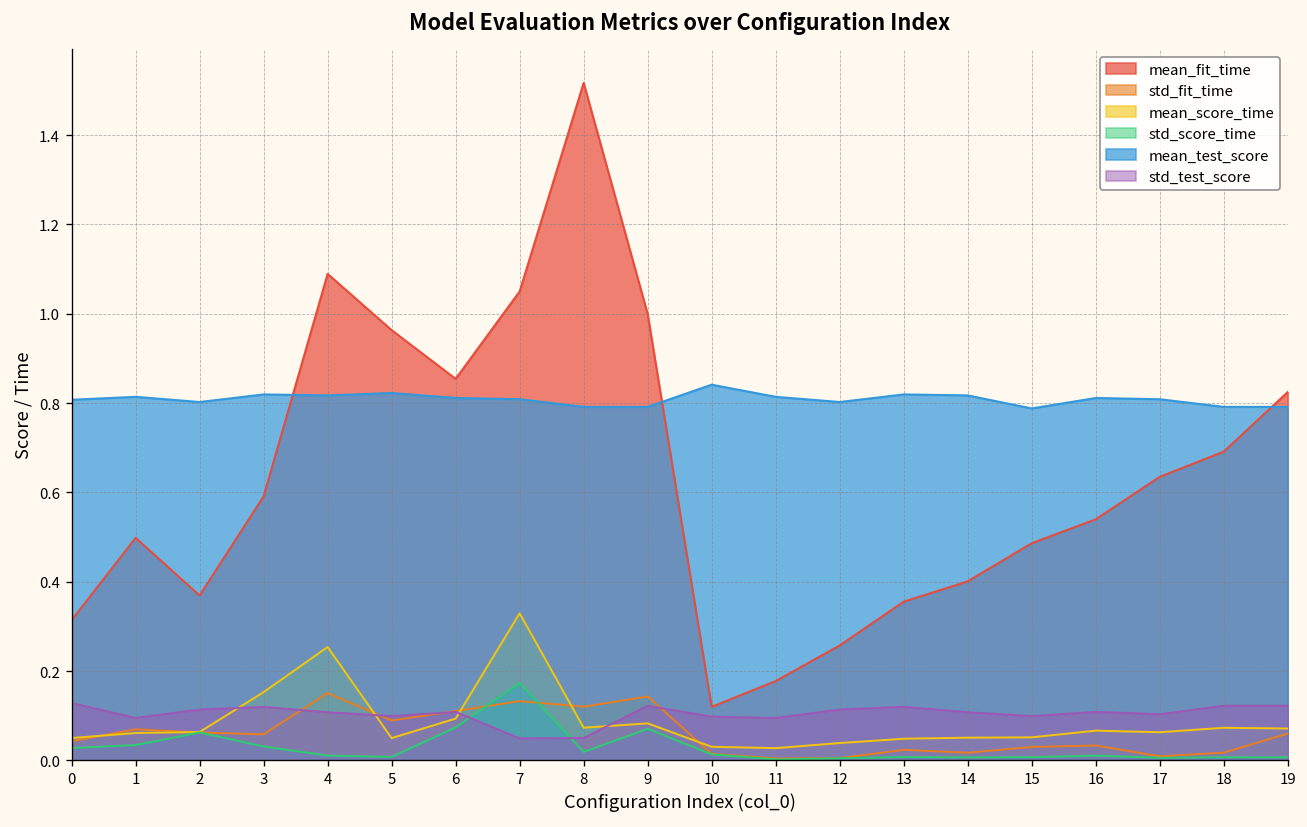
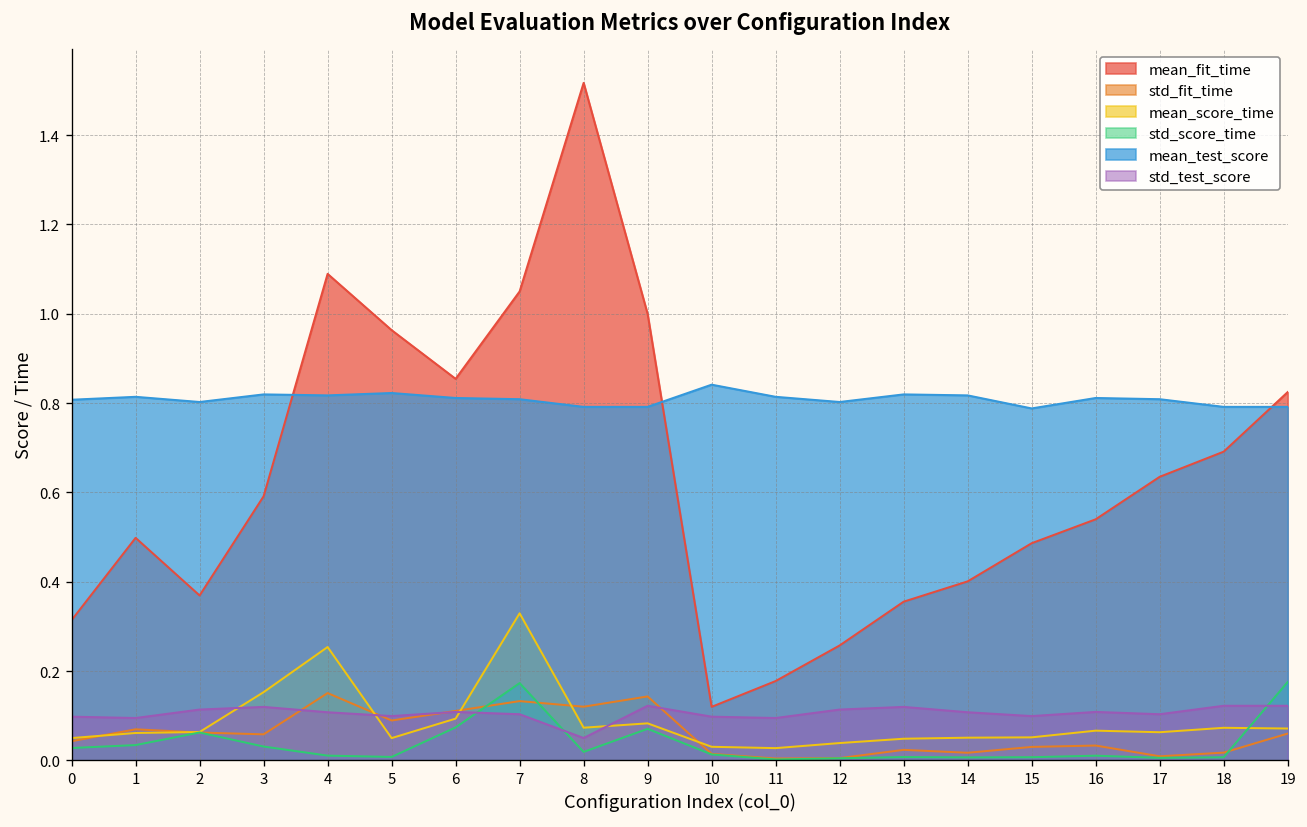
  {
    "mean_score_time": {
      "0": 0.05,
      "1": 0.06,
      "3": 0.15,
      "4": 0.25,
      "5": 0.05,
      "6": 0.09,
      "7": 0.33,
      "8": 0.07,
      "9": 0.08,
      "10": 0.03,
      "11": 0.03,
      "12": 0.04,
      "13": 0.05,
      "14": 0.05,
      "15": 0.05,
      "16": 0.07,
      "17": 0.06,
      "18": 0.07,
      "19": 0.07
    },
    "std_score_time": {
      "0": 0.03,
      "1": 0.03,
      "3": 0.03,
      "4": 0.01,
      "5": 0.01,
      "6": 0.07,
      "7": 0.17,
      "8": 0.02,
      "9": 0.07,
      "13": 0.01,
      "14": 0.01,
      "15": 0.01,
      "16": 0.01,
      "18": 0.01,
-     "19": 0.01
+     "19": 0.18
    },
    "mean_test_score": {
      "0": 0.81,
      "1": 0.81,
      "2": 0.80,
      "3": 0.82,
      "4": 0.82,
      "5": 0.82,
      "6": 0.81,
      "7": 0.81,
      "8": 0.79,
      "9": 0.79,
      "10": 0.84,
      "11": 0.81,
      "12": 0.80,
      "13": 0.82,
      "14": 0.82,
      "15": 0.79,
      "16": 0.81,
      "17": 0.81,
      "18": 0.79,
      "19": 0.79
    },
    "std_test_score": {
-     "0": 0.13,
+     "0": 0.10,
      "1": 0.09,
      "2": 0.11,
      "3": 0.12,
      "4": 0.11,
      "5": 0.10,
-     "7": 0.05,
+     "7": 0.10,
      "8": 0.05,
      "9": 0.12,
      "10": 0.10,
      "11": 0.09,
      "12": 0.11,
      "13": 0.12,
      "14": 0.11,
      "15": 0.10,
      "16": 0.11,
      "17": 0.10,
      "18": 0.12,
      "19": 0.12
    }
  }
